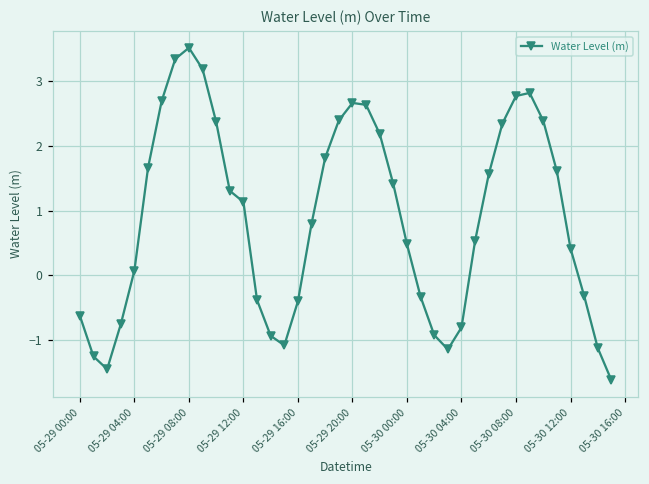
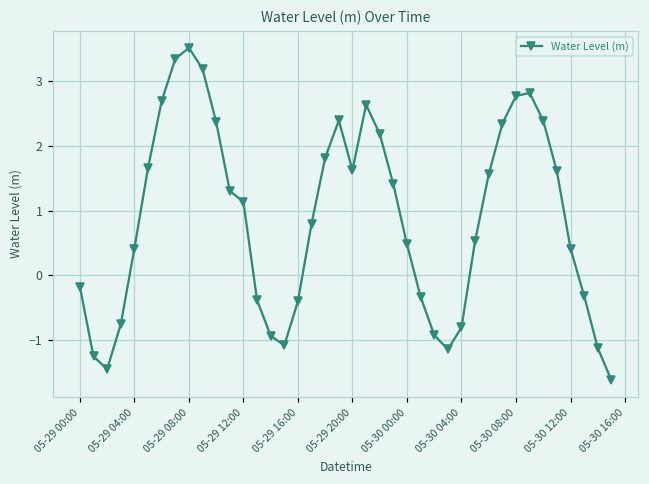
  {
-   "05-29 00:00": -0.6,
-   "05-29 04:00": 0.1,
+   "05-29 00:00": -0.2,
+   "05-29 04:00": 0.4,
    "05-29 08:00": 3.5,
    "05-29 12:00": 1.1,
    "05-29 16:00": -0.4,
-   "05-29 20:00": 2.7,
+   "05-29 20:00": 1.6,
    "05-30 00:00": 0.5,
    "05-30 04:00": -0.8,
    "05-30 08:00": 2.8,
    "05-30 12:00": 0.4
  }
